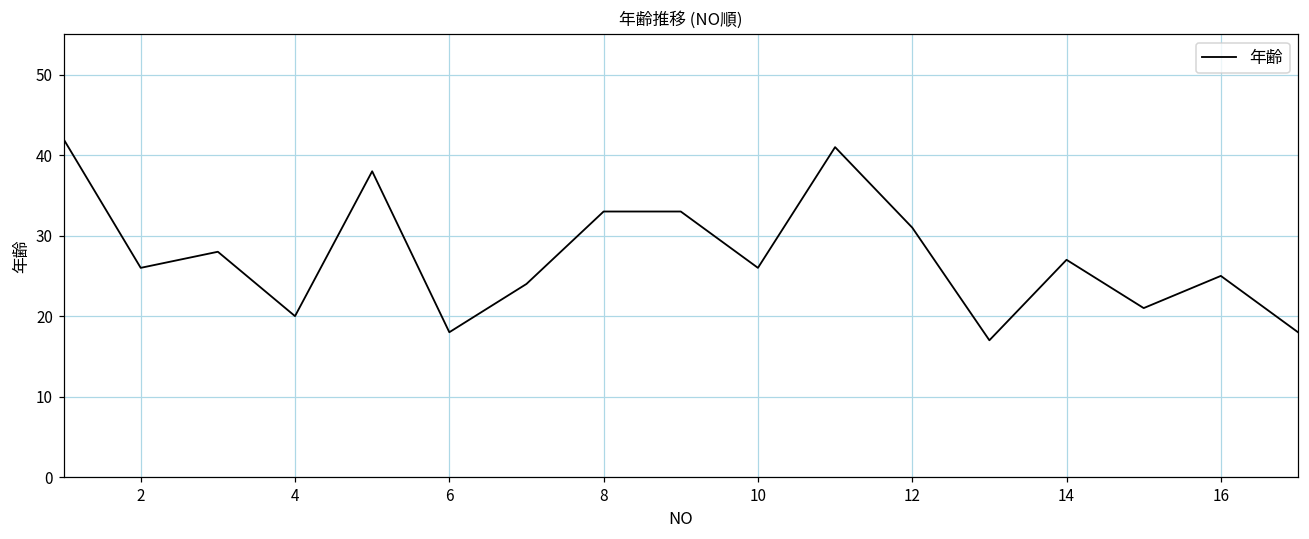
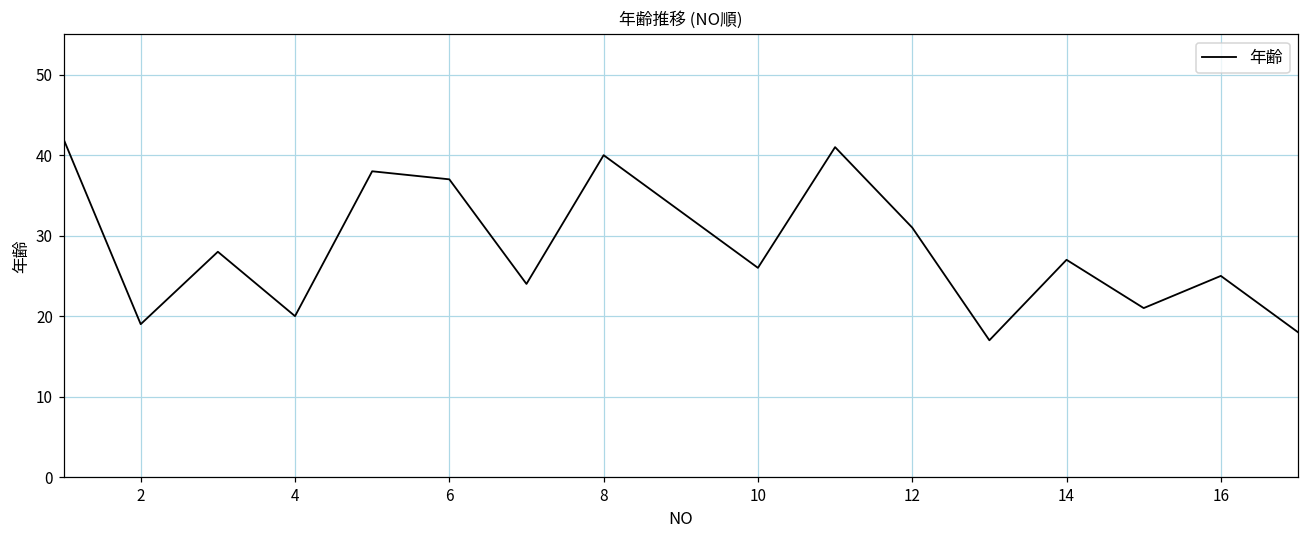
  {
-   "2": 26,
+   "2": 19,
    "4": 20,
-   "6": 18,
-   "8": 33,
+   "6": 37,
+   "8": 40,
    "10": 26,
    "12": 31,
    "14": 27,
    "16": 25
  }
